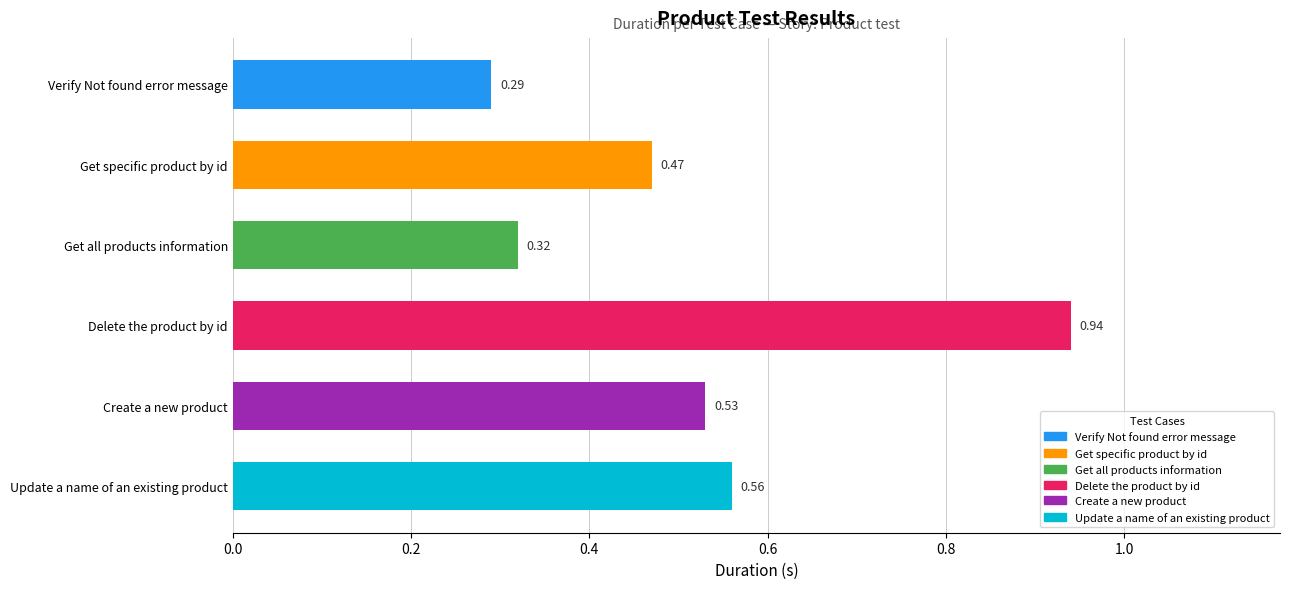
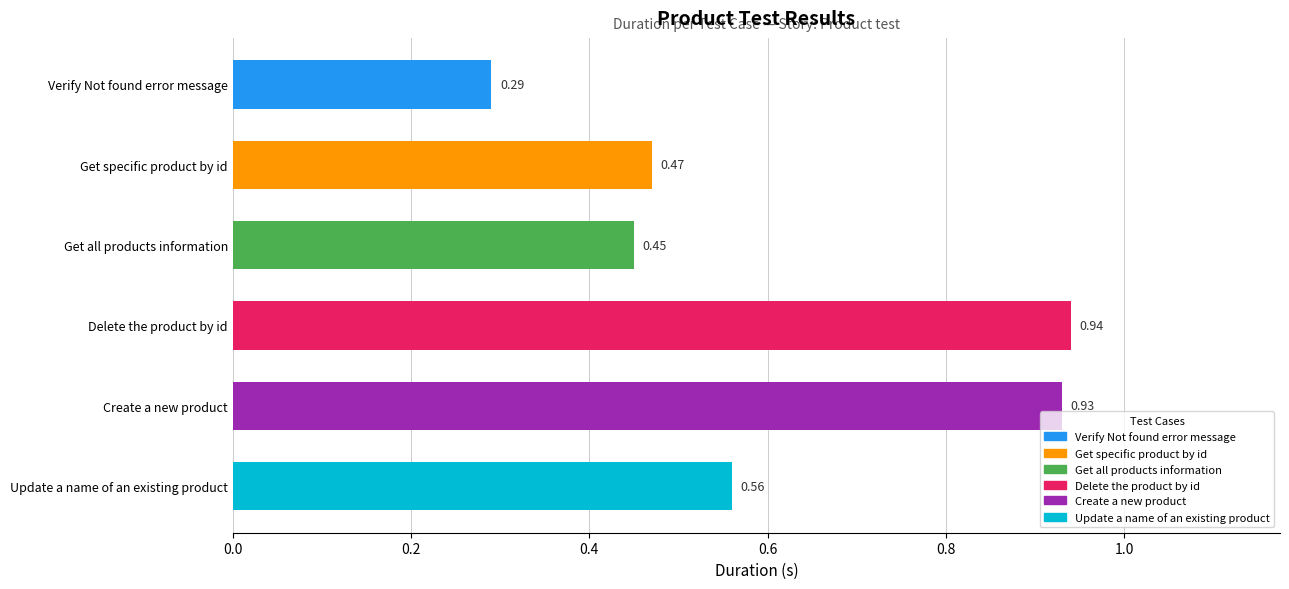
  {
    "Verify Not found error message": 0.29,
    "Get specific product by id": 0.47,
-   "Get all products information": 0.32,
+   "Get all products information": 0.45,
    "Delete the product by id": 0.94,
-   "Create a new product": 0.53,
+   "Create a new product": 0.93,
    "Update a name of an existing product": 0.56
  }
